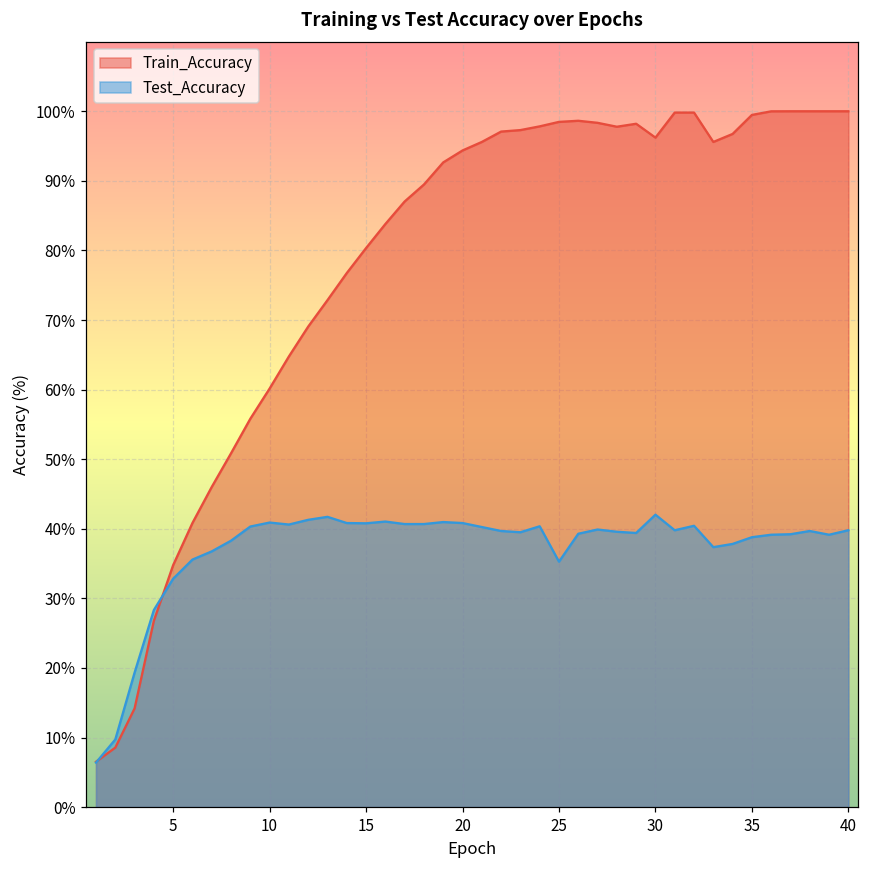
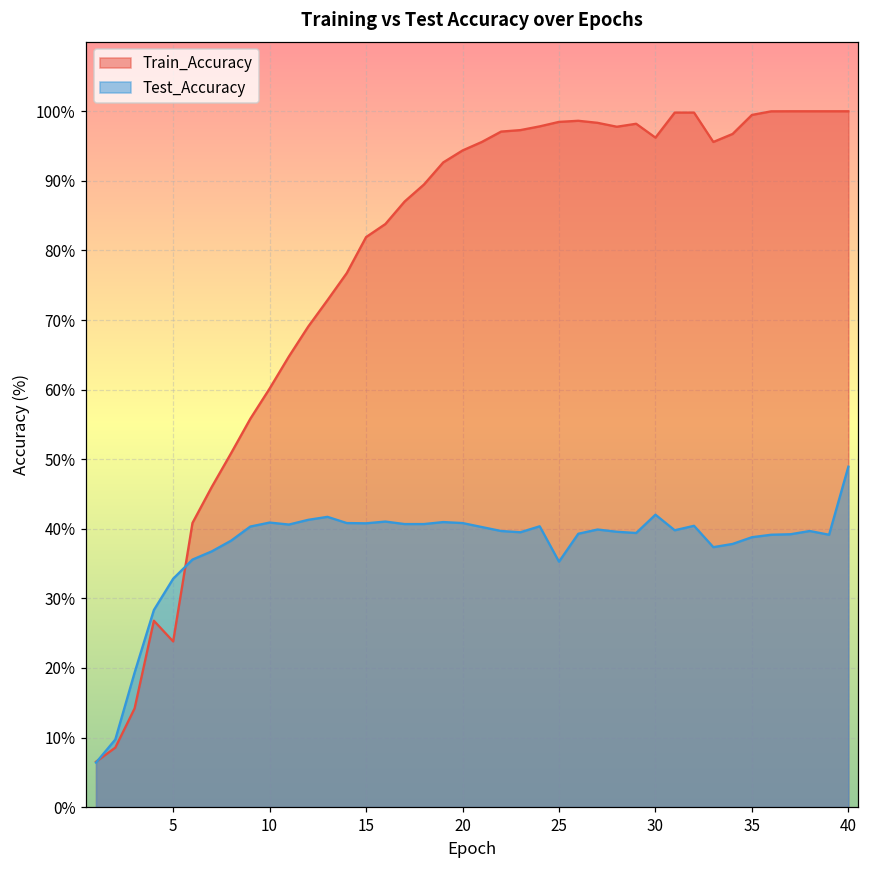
  {
    "Train_Accuracy": {
-     "5": "35%",
+     "5": "24%",
      "10": "60%",
-     "15": "80%",
+     "15": "82%",
      "20": "94%",
      "25": "98%",
      "30": "96%",
      "35": "99%",
      "40": "100%"
    },
    "Test_Accuracy": {
      "5": "33%",
      "10": "41%",
      "15": "41%",
      "20": "41%",
      "25": "35%",
      "30": "42%",
      "35": "39%",
-     "40": "40%"
+     "40": "49%"
    }
  }
